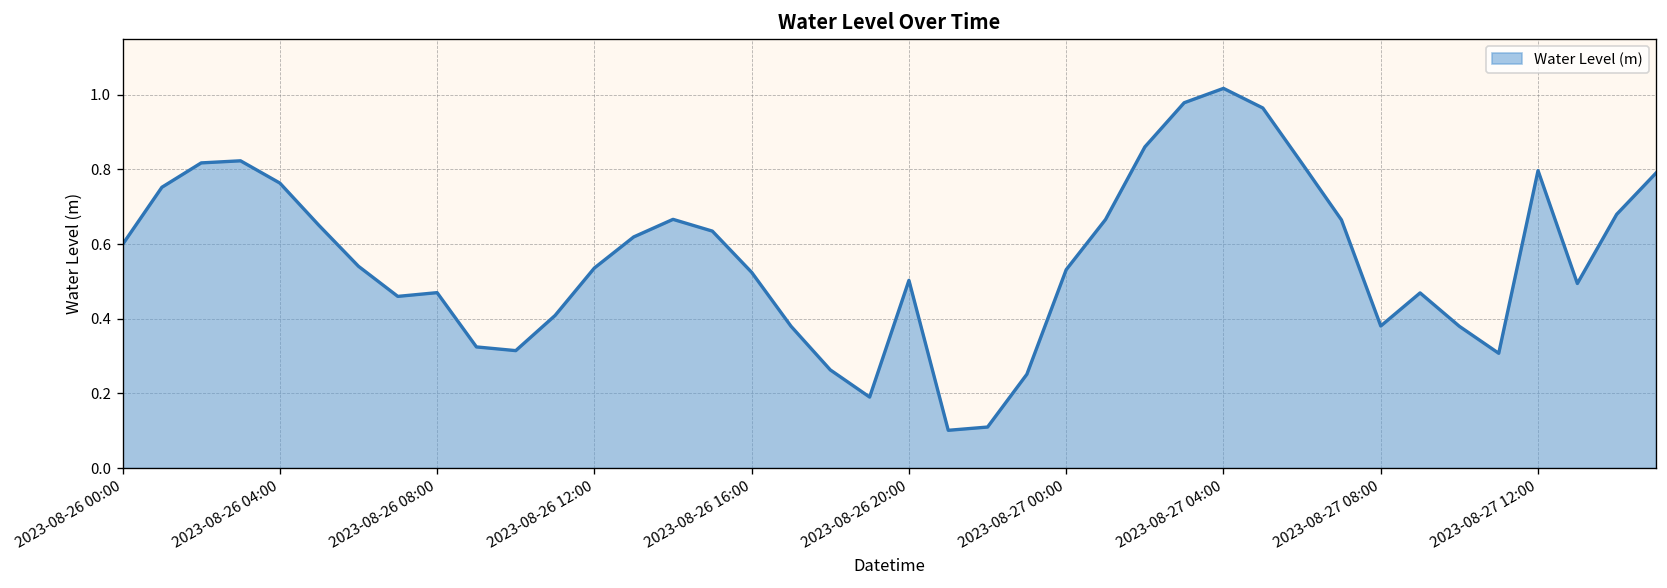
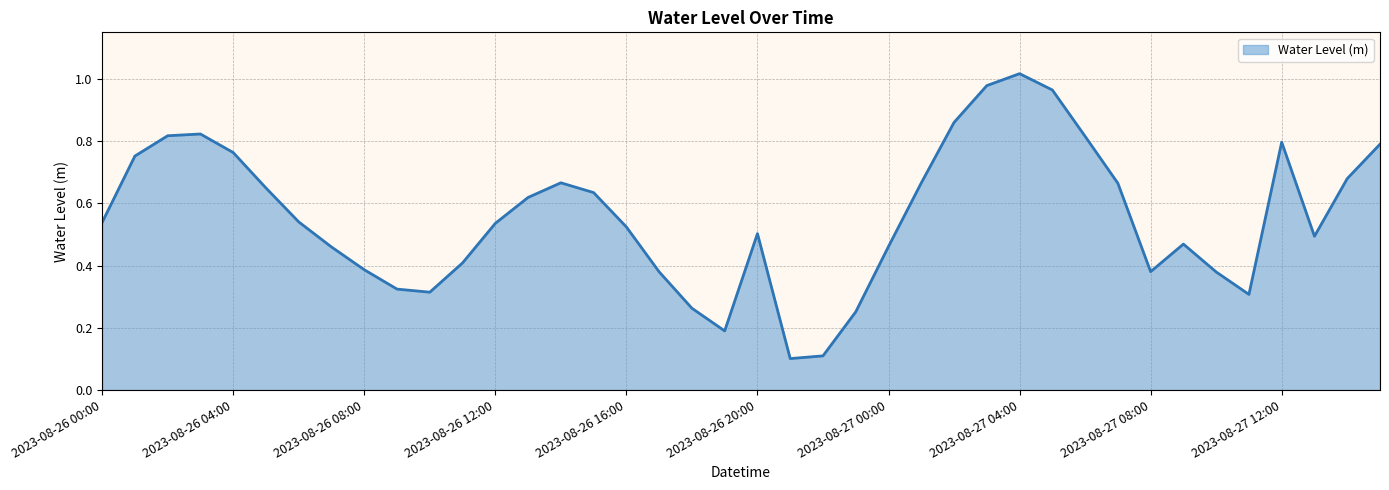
  {
-   "2023-08-26 00:00": 0.60,
+   "2023-08-26 00:00": 0.54,
    "2023-08-26 04:00": 0.76,
-   "2023-08-26 08:00": 0.47,
+   "2023-08-26 08:00": 0.39,
    "2023-08-26 12:00": 0.54,
    "2023-08-26 16:00": 0.52,
    "2023-08-26 20:00": 0.50,
-   "2023-08-27 00:00": 0.53,
+   "2023-08-27 00:00": 0.46,
    "2023-08-27 04:00": 1.02,
    "2023-08-27 08:00": 0.38,
    "2023-08-27 12:00": 0.80
  }
